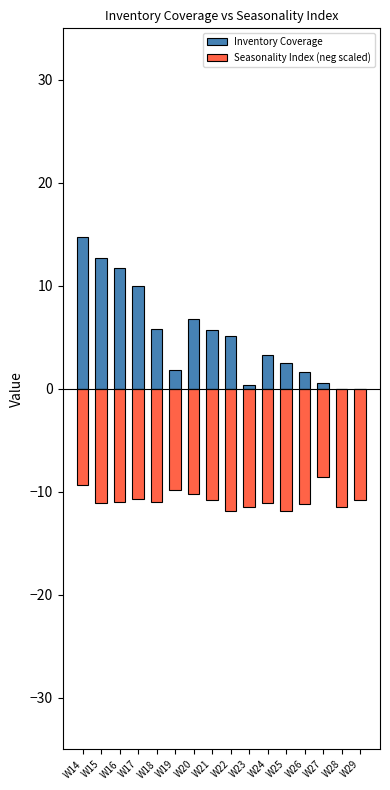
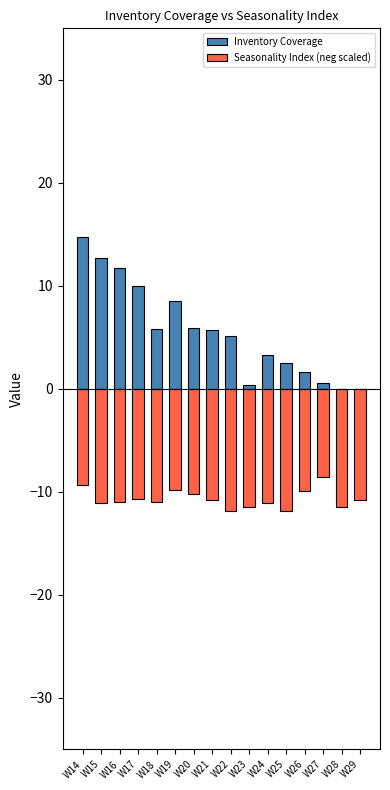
  {
    "Inventory Coverage": {
      "W14": 14.8,
      "W15": 12.7,
      "W16": 11.7,
      "W17": 10.0,
      "W18": 5.9,
-     "W19": 1.8,
-     "W20": 6.8,
+     "W19": 8.5,
+     "W20": 6.0,
      "W21": 5.8,
      "W22": 5.1,
      "W23": 0.4,
      "W24": 3.3,
      "W25": 2.5,
      "W26": 1.6,
      "W27": 0.6,
      "W28": 0.0,
      "W29": 0.0
    },
    "Seasonality Index (neg scaled)": {
      "W14": -9.3,
      "W15": -11.1,
      "W16": -11.0,
      "W17": -10.7,
      "W18": -11.0,
      "W19": -9.8,
      "W20": -10.2,
      "W21": -10.8,
      "W22": -11.9,
      "W23": -11.5,
      "W24": -11.1,
      "W25": -11.9,
-     "W26": -11.2,
+     "W26": -9.9,
      "W27": -8.6,
      "W28": -11.5,
      "W29": -10.8
    }
  }
